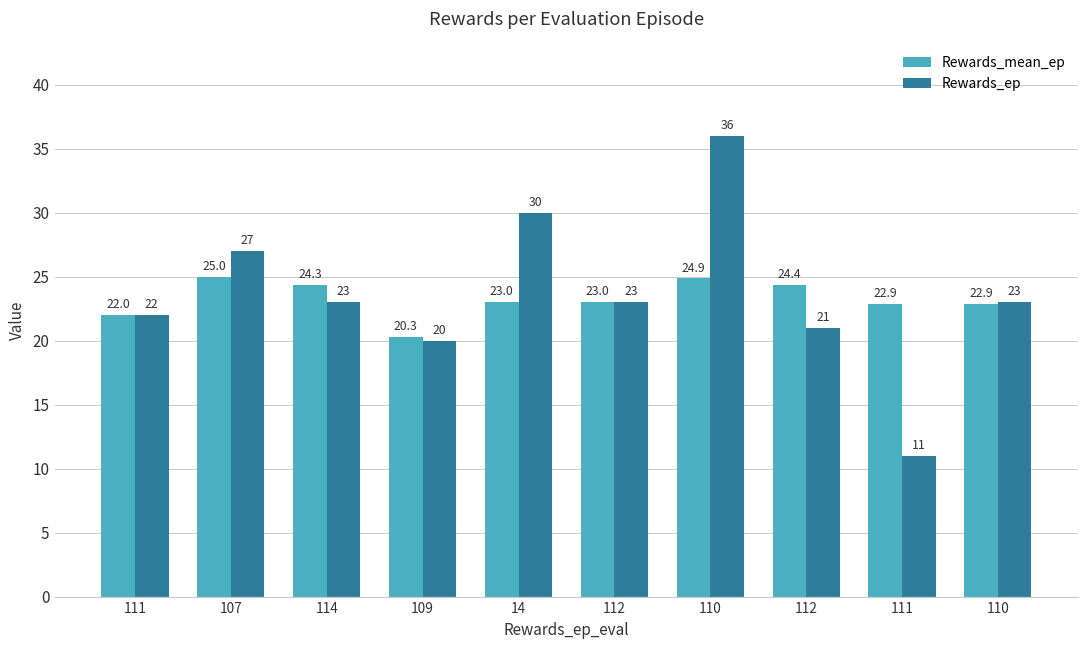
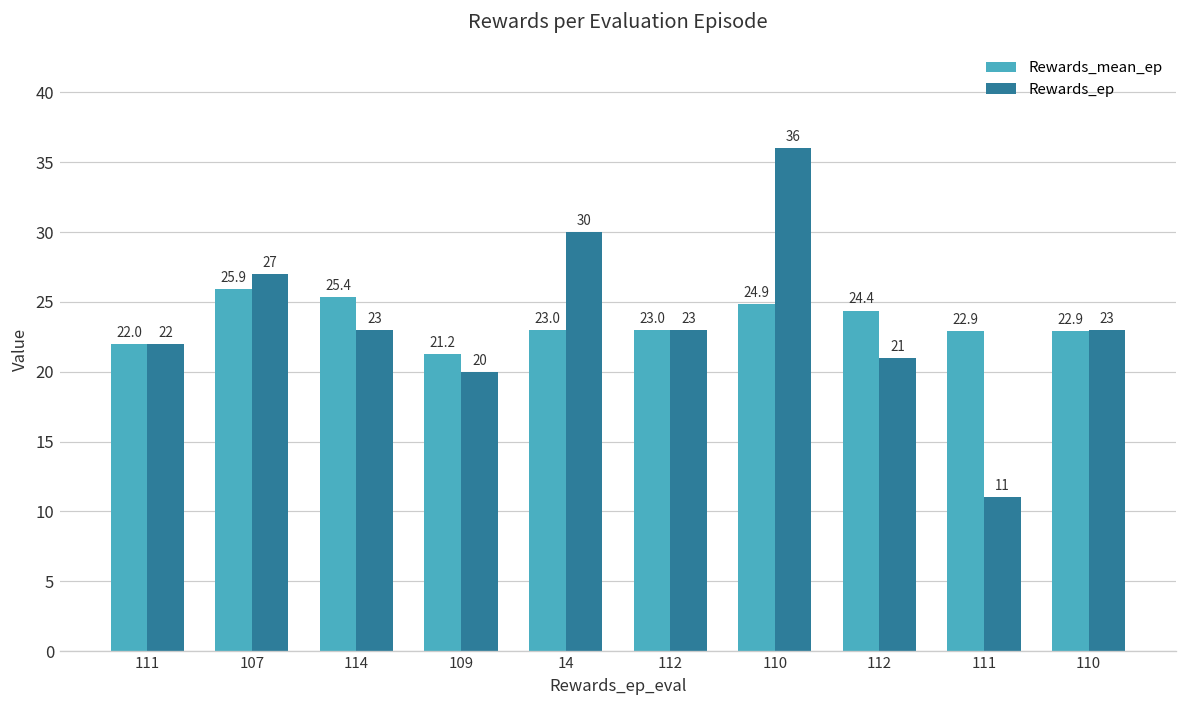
  {
    "Rewards_mean_ep": {
-     "107": 25.0,
-     "114": 24.3,
-     "109": 20.3,
+     "107": 25.9,
+     "114": 25.4,
+     "109": 21.2,
      "14": 23.0
    },
    "Rewards_ep": {
      "107": 27,
      "114": 23,
      "109": 20,
      "14": 30
    }
  }
